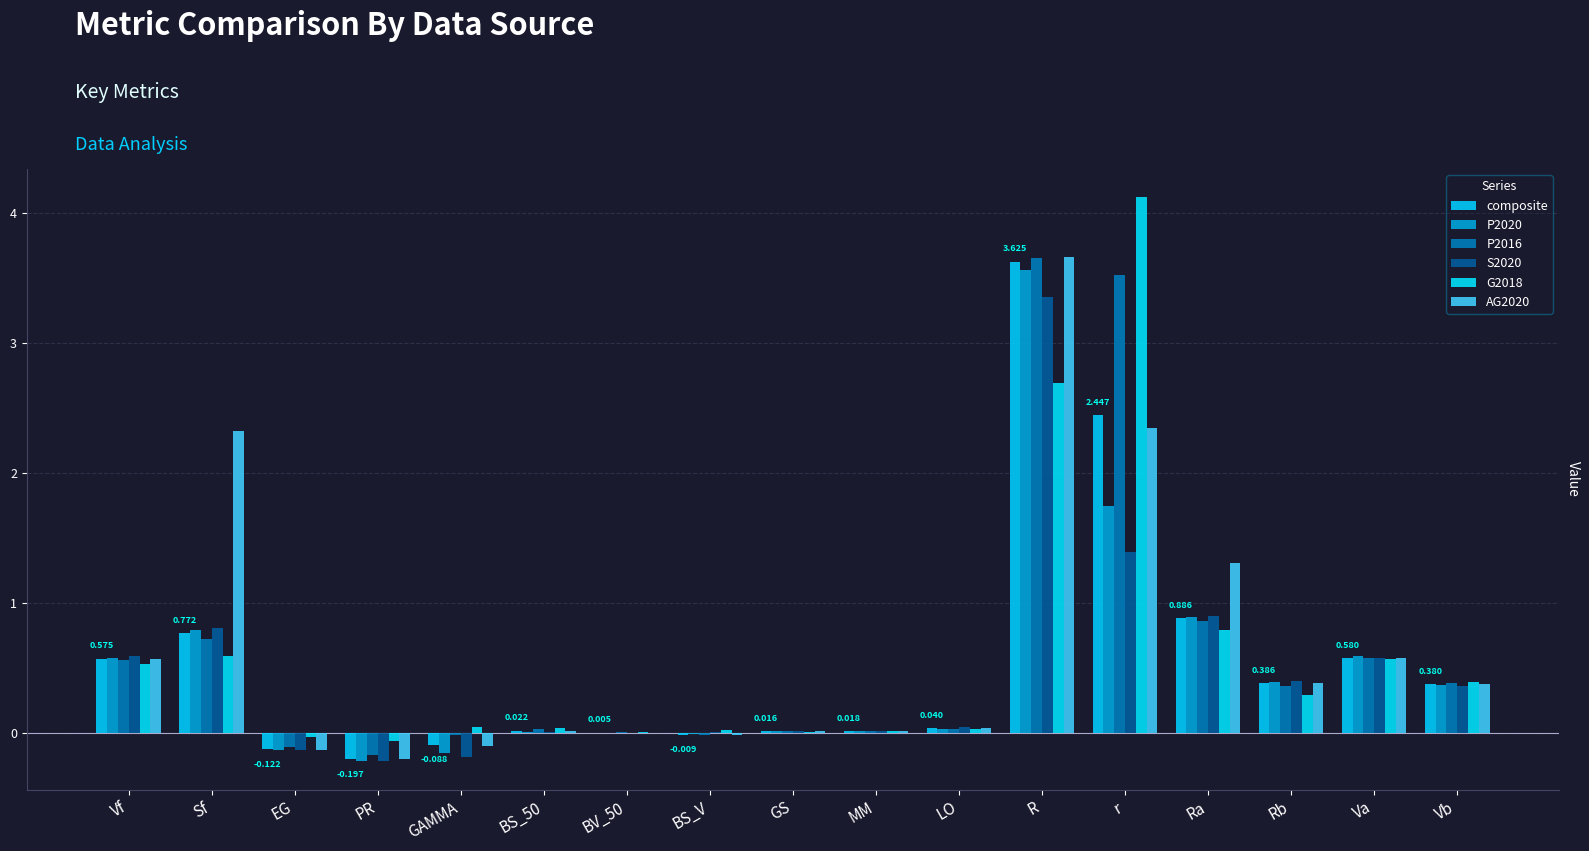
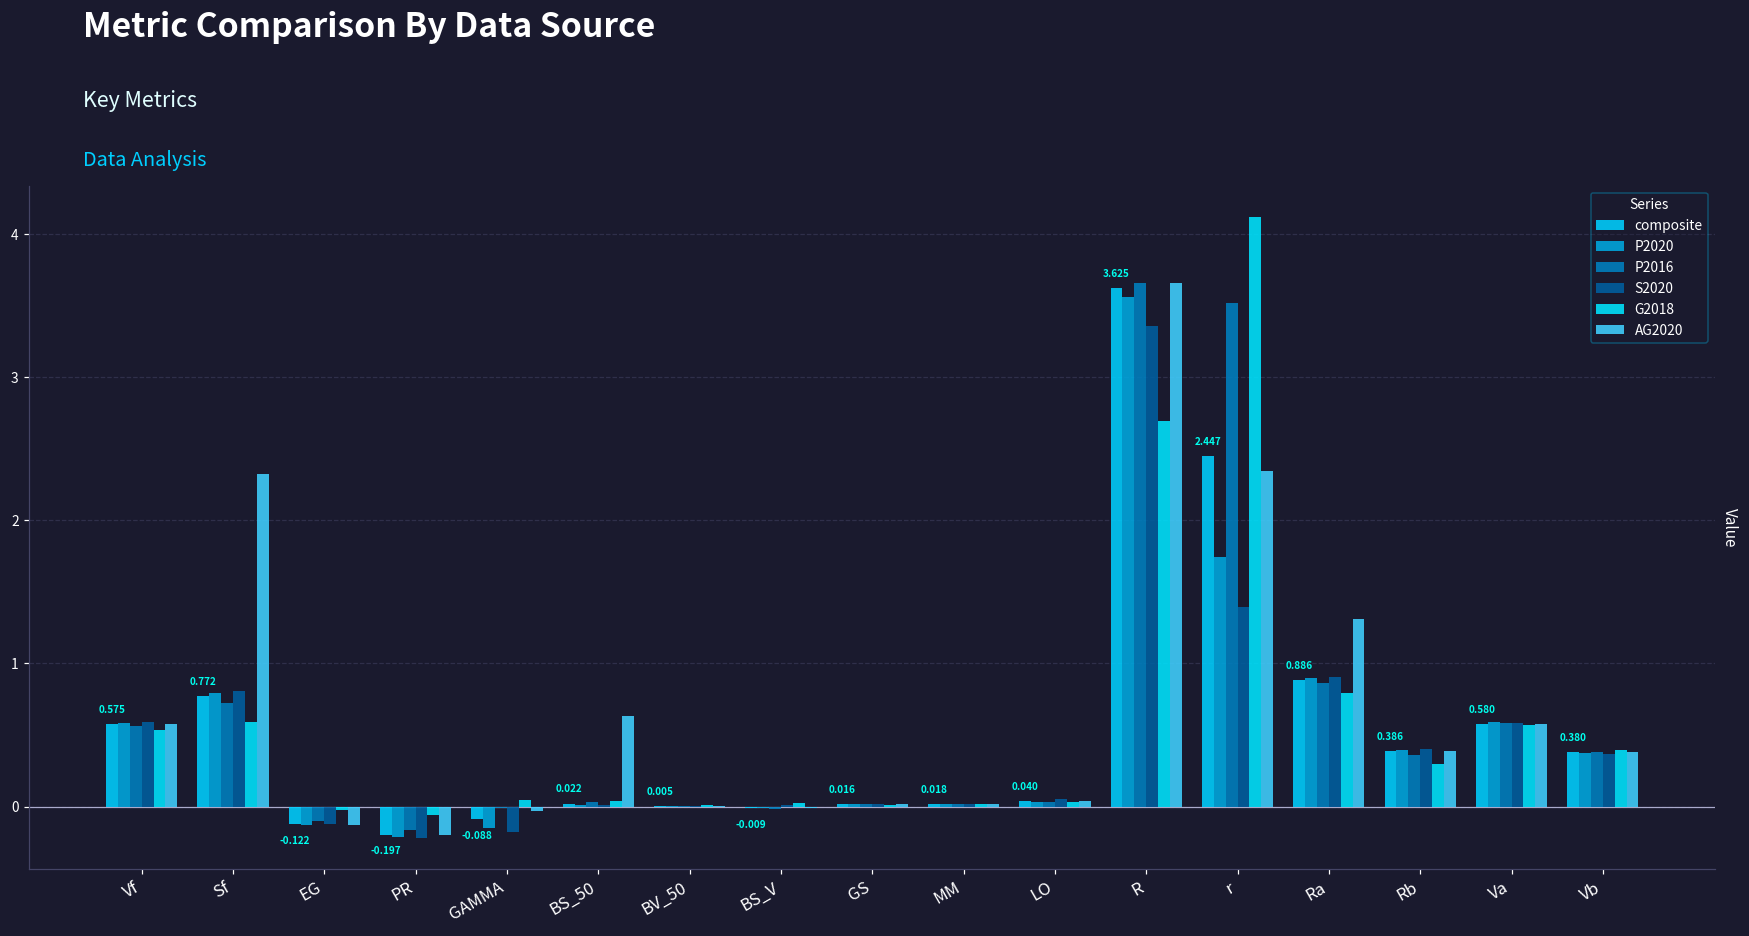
  {
    "AG2020": {
      "Vf": 0.58,
      "Sf": 2.32,
      "EG": -0.12,
      "PR": -0.20,
-     "GAMMA": -0.10,
-     "BS_50": 0.02,
+     "GAMMA": -0.03,
+     "BS_50": 0.64,
      "LO": 0.04,
      "R": 3.66,
      "r": 2.35,
      "Ra": 1.31,
      "Rb": 0.39,
      "Va": 0.58,
      "Vb": 0.38
    }
  }
